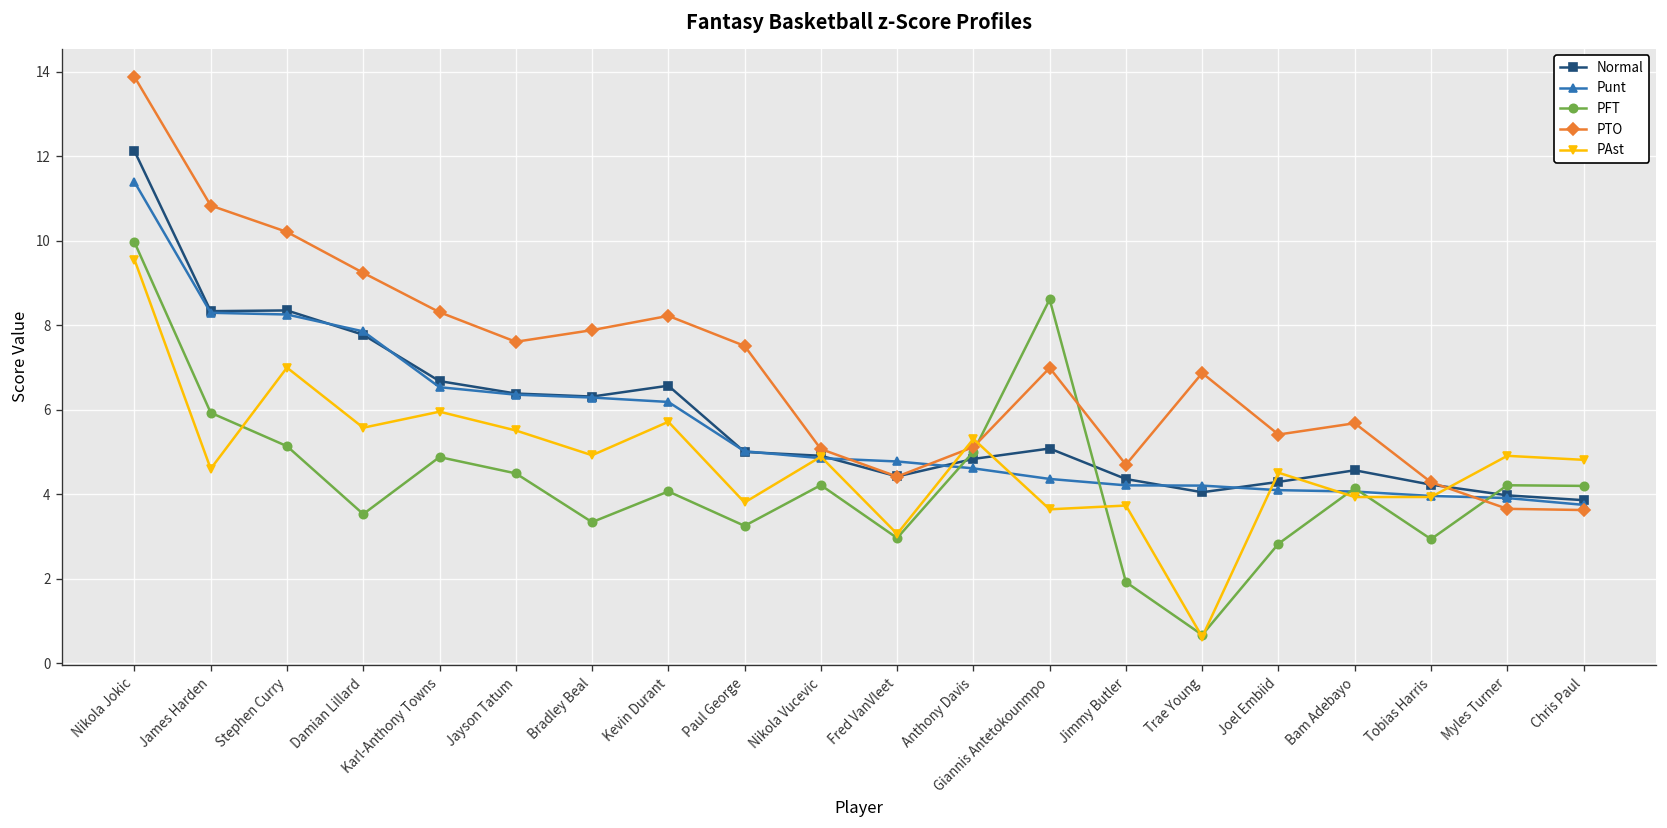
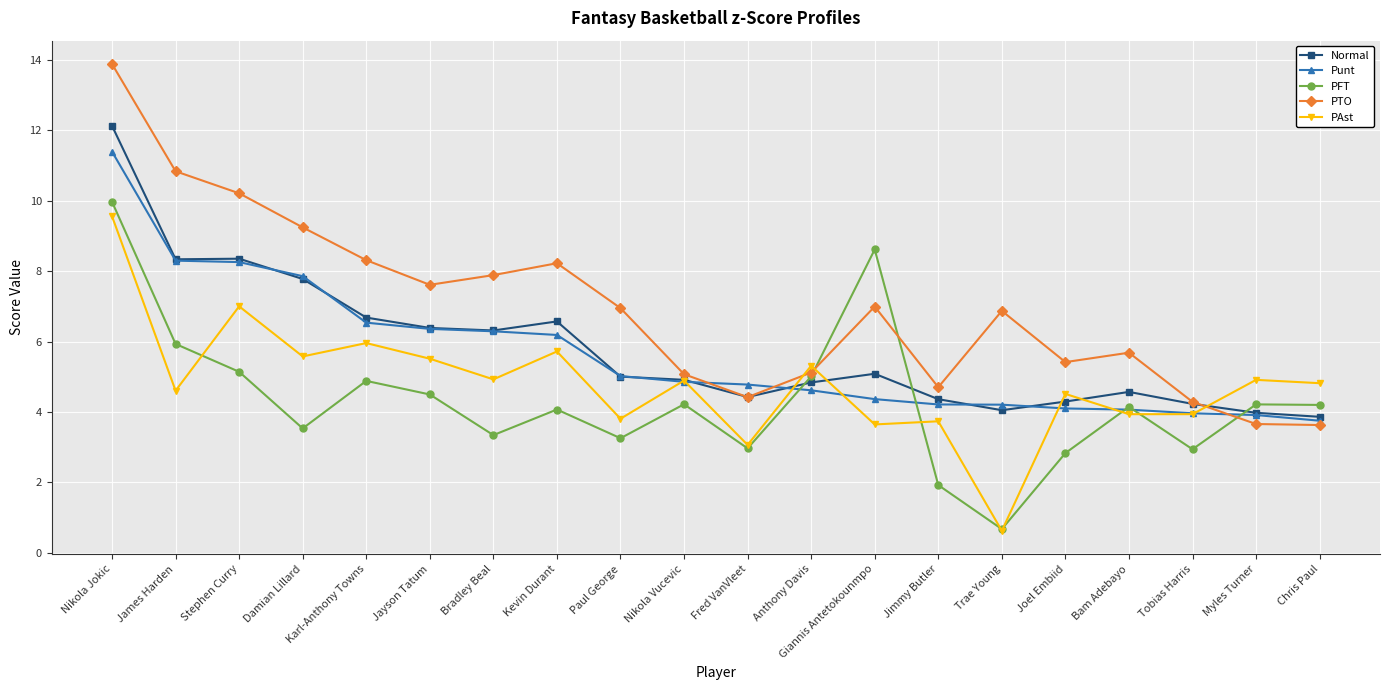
  {
    "Normal": {
      "Nikola Jokic": 12.1,
      "Stephen Curry": 8.4,
      "Damian Lillard": 7.8,
      "Karl-Anthony Towns": 6.7,
      "Kevin Durant": 6.6,
      "Anthony Davis": 4.8,
      "Giannis Antetokounmpo": 5.1,
      "Jimmy Butler": 4.4,
      "Trae Young": 4.1,
      "Joel Embiid": 4.3,
      "Bam Adebayo": 4.6,
      "Chris Paul": 3.9
    },
    "Punt": {
      "Nikola Jokic": 11.4,
      "Stephen Curry": 8.3,
      "Damian Lillard": 7.9,
      "Karl-Anthony Towns": 6.5,
      "Kevin Durant": 6.2,
      "Fred VanVleet": 4.8,
      "Anthony Davis": 4.6,
      "Giannis Antetokounmpo": 4.4,
      "Jimmy Butler": 4.2,
      "Trae Young": 4.2,
      "Joel Embiid": 4.1,
      "Bam Adebayo": 4.1,
      "Chris Paul": 3.8
    },
    "PFT": {
      "Nikola Jokic": 10.0,
      "James Harden": 5.9,
      "Stephen Curry": 5.1,
      "Damian Lillard": 3.5,
      "Karl-Anthony Towns": 4.9,
      "Jayson Tatum": 4.5,
      "Bradley Beal": 3.3,
      "Kevin Durant": 4.1,
      "Paul George": 3.3,
      "Nikola Vucevic": 4.2,
      "Fred VanVleet": 3.0,
      "Anthony Davis": 5.0,
      "Giannis Antetokounmpo": 8.6,
      "Jimmy Butler": 1.9,
      "Joel Embiid": 2.8,
      "Bam Adebayo": 4.1,
      "Tobias Harris": 2.9,
      "Myles Turner": 4.2,
      "Chris Paul": 4.2
    },
    "PTO": {
      "Nikola Jokic": 13.9,
      "James Harden": 10.8,
      "Stephen Curry": 10.2,
      "Damian Lillard": 9.2,
      "Karl-Anthony Towns": 8.3,
      "Jayson Tatum": 7.6,
      "Bradley Beal": 7.9,
      "Kevin Durant": 8.2,
-     "Paul George": 7.5,
+     "Paul George": 7.0,
      "Nikola Vucevic": 5.1,
      "Anthony Davis": 5.1,
      "Giannis Antetokounmpo": 7.0,
      "Jimmy Butler": 4.7,
      "Trae Young": 6.9,
      "Joel Embiid": 5.4,
      "Bam Adebayo": 5.7,
      "Myles Turner": 3.7,
      "Chris Paul": 3.6
    },
    "PAst": {
      "Nikola Jokic": 9.6,
      "James Harden": 4.6,
      "Stephen Curry": 7.0,
      "Damian Lillard": 5.6,
      "Karl-Anthony Towns": 6.0,
      "Jayson Tatum": 5.5,
      "Bradley Beal": 4.9,
      "Kevin Durant": 5.7,
      "Paul George": 3.8,
      "Fred VanVleet": 3.1,
      "Anthony Davis": 5.3,
      "Giannis Antetokounmpo": 3.6,
      "Jimmy Butler": 3.7,
      "Joel Embiid": 4.5,
      "Bam Adebayo": 3.9,
      "Myles Turner": 4.9,
      "Chris Paul": 4.8
    }
  }
